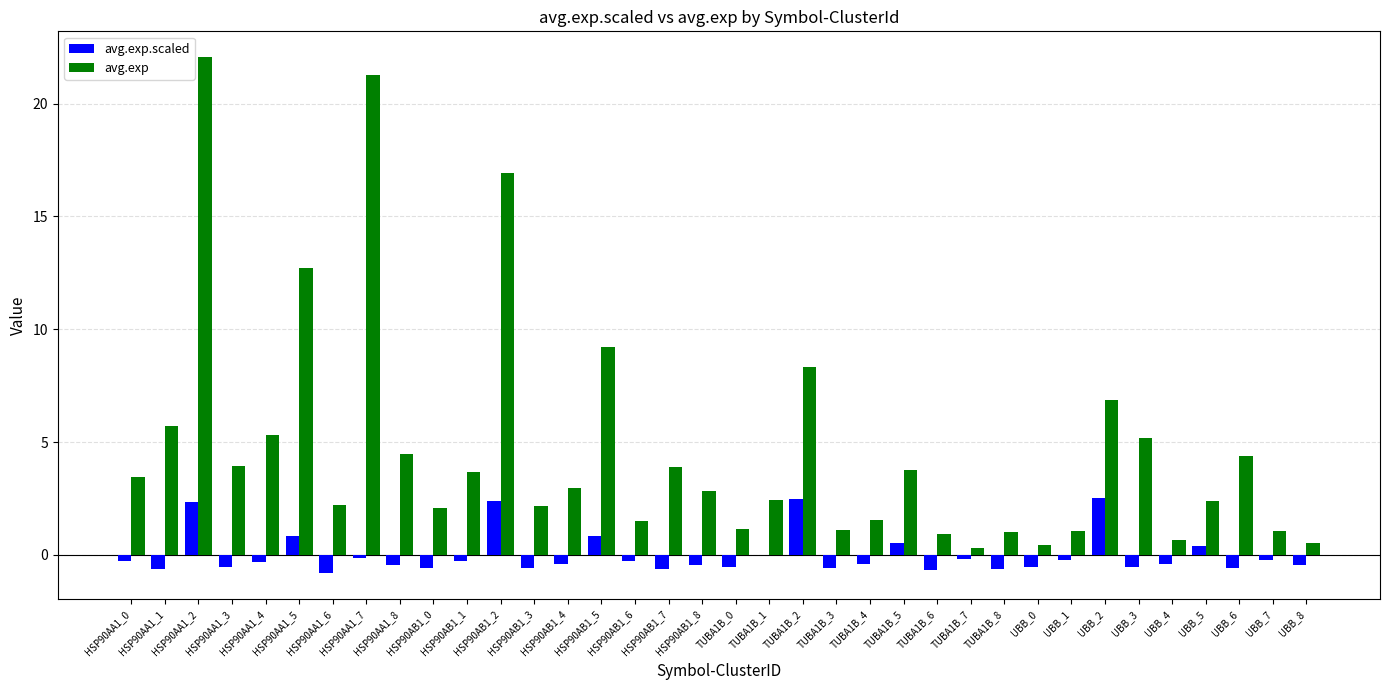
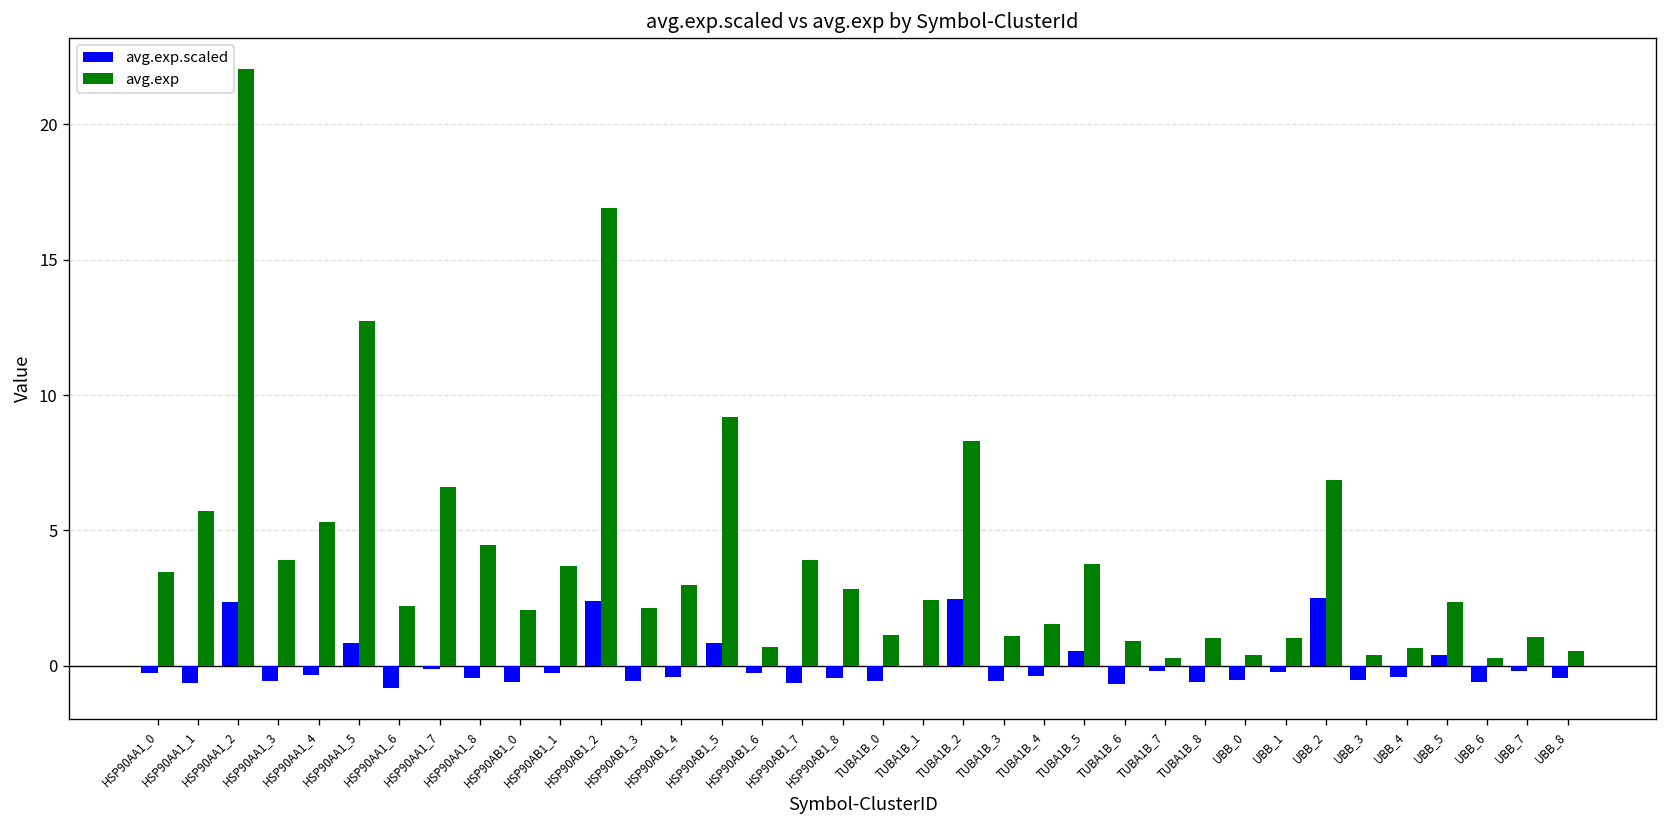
  {
    "avg.exp.scaled": {
      "HSP90AA1_0": -0.3,
      "HSP90AA1_1": -0.6,
      "HSP90AA1_2": 2.3,
      "HSP90AA1_3": -0.6,
      "HSP90AA1_4": -0.3,
      "HSP90AA1_5": 0.9,
      "HSP90AA1_6": -0.8,
      "HSP90AA1_7": -0.1,
      "HSP90AA1_8": -0.5,
      "HSP90AB1_0": -0.6,
      "HSP90AB1_1": -0.3,
      "HSP90AB1_2": 2.4,
      "HSP90AB1_3": -0.6,
      "HSP90AB1_4": -0.4,
      "HSP90AB1_5": 0.8,
      "HSP90AB1_6": -0.3,
      "HSP90AB1_7": -0.6,
      "HSP90AB1_8": -0.4,
      "TUBA1B_0": -0.6,
      "TUBA1B_2": 2.5,
      "TUBA1B_3": -0.6,
      "TUBA1B_4": -0.4,
      "TUBA1B_5": 0.5,
      "TUBA1B_6": -0.7,
      "TUBA1B_7": -0.2,
      "TUBA1B_8": -0.6,
      "UBB_0": -0.5,
      "UBB_1": -0.2,
      "UBB_2": 2.5,
      "UBB_3": -0.5,
      "UBB_4": -0.4,
      "UBB_5": 0.4,
      "UBB_6": -0.6,
      "UBB_7": -0.2,
      "UBB_8": -0.5
    },
    "avg.exp": {
      "HSP90AA1_0": 3.5,
      "HSP90AA1_1": 5.7,
      "HSP90AA1_2": 22.1,
      "HSP90AA1_3": 3.9,
      "HSP90AA1_4": 5.3,
      "HSP90AA1_5": 12.7,
      "HSP90AA1_6": 2.2,
-     "HSP90AA1_7": 21.3,
+     "HSP90AA1_7": 6.6,
      "HSP90AA1_8": 4.5,
      "HSP90AB1_0": 2.1,
      "HSP90AB1_1": 3.7,
      "HSP90AB1_2": 16.9,
      "HSP90AB1_3": 2.1,
      "HSP90AB1_4": 3.0,
      "HSP90AB1_5": 9.2,
-     "HSP90AB1_6": 1.5,
+     "HSP90AB1_6": 0.7,
      "HSP90AB1_7": 3.9,
      "HSP90AB1_8": 2.8,
      "TUBA1B_0": 1.1,
      "TUBA1B_1": 2.4,
      "TUBA1B_2": 8.3,
      "TUBA1B_3": 1.1,
      "TUBA1B_4": 1.5,
      "TUBA1B_5": 3.8,
      "TUBA1B_6": 0.9,
      "TUBA1B_7": 0.3,
      "TUBA1B_8": 1.0,
      "UBB_0": 0.4,
      "UBB_1": 1.0,
      "UBB_2": 6.8,
-     "UBB_3": 5.2,
+     "UBB_3": 0.4,
      "UBB_4": 0.7,
      "UBB_5": 2.4,
-     "UBB_6": 4.4,
+     "UBB_6": 0.3,
      "UBB_7": 1.1,
      "UBB_8": 0.5
    }
  }
